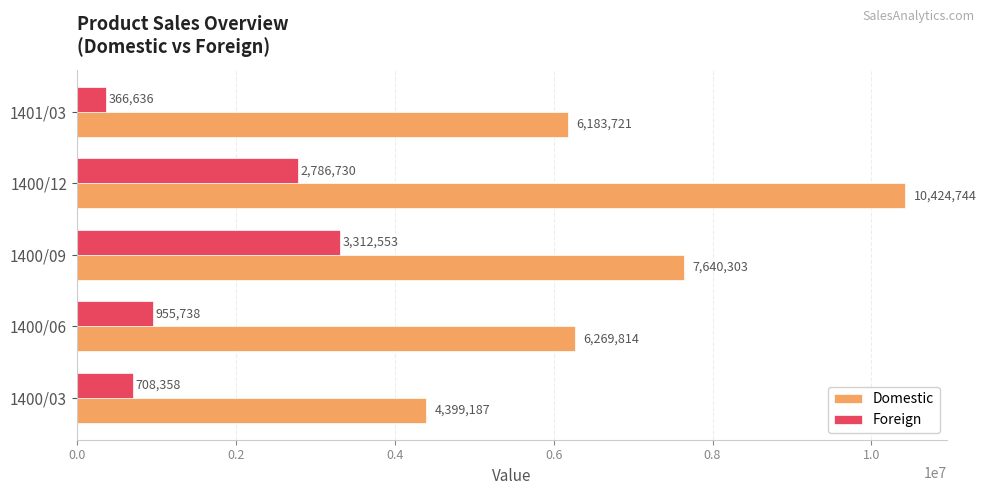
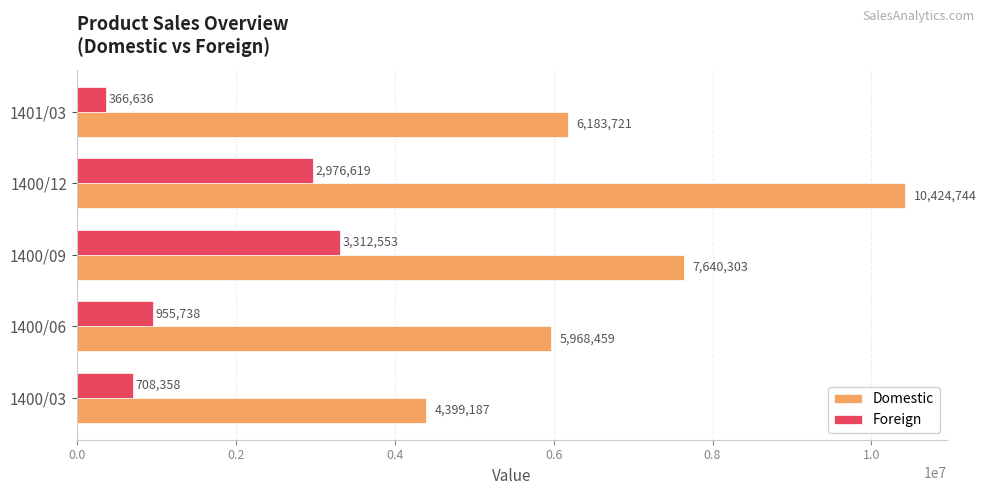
  {
    "Domestic": {
      "1401/03": "6,183,721",
      "1400/12": "10,424,744",
      "1400/09": "7,640,303",
-     "1400/06": "6,269,814",
+     "1400/06": "5,968,459",
      "1400/03": "4,399,187"
    },
    "Foreign": {
      "1401/03": "366,636",
-     "1400/12": "2,786,730",
+     "1400/12": "2,976,619",
      "1400/09": "3,312,553",
      "1400/06": "955,738",
      "1400/03": "708,358"
    }
  }
